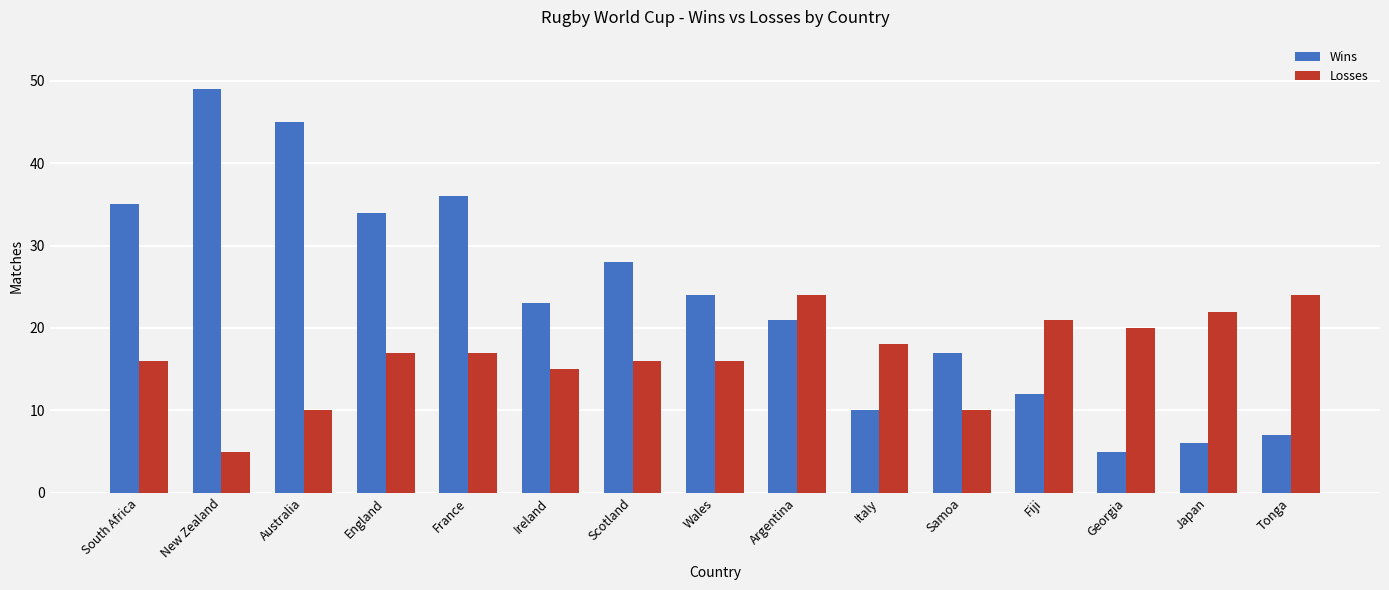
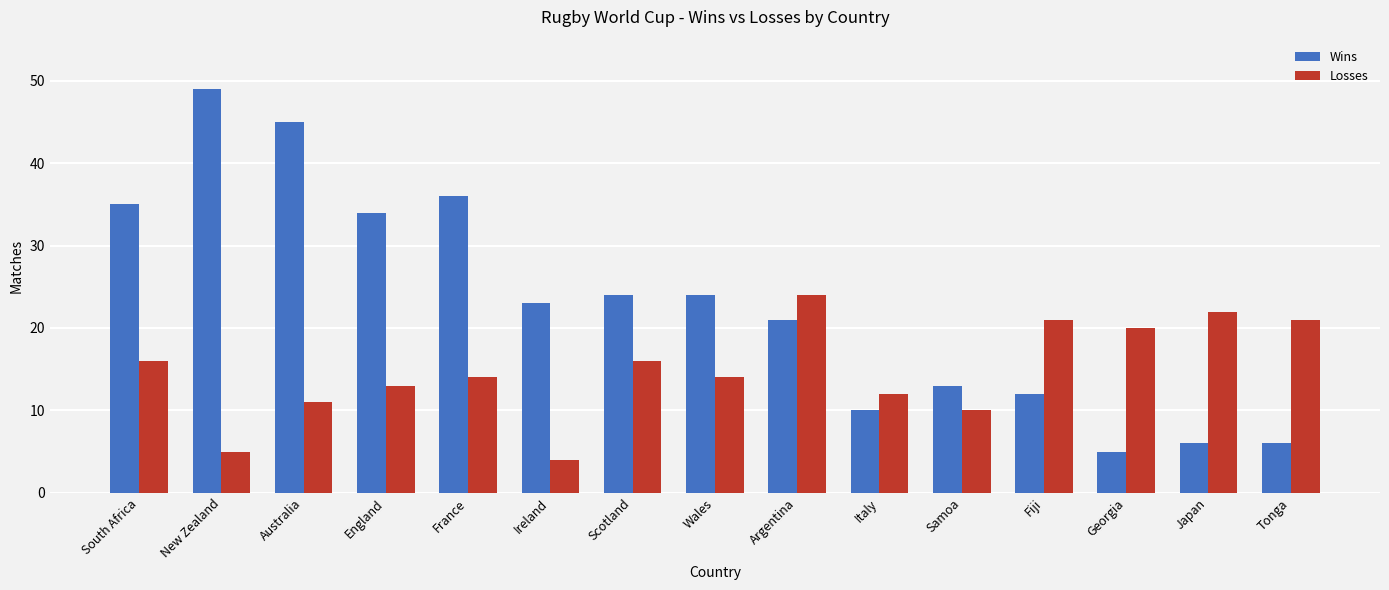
  {
    "Wins": {
      "South Africa": 35,
      "New Zealand": 49,
      "Australia": 45,
      "England": 34,
      "France": 36,
      "Ireland": 23,
-     "Scotland": 28,
+     "Scotland": 24,
      "Wales": 24,
      "Argentina": 21,
      "Italy": 10,
-     "Samoa": 17,
+     "Samoa": 13,
      "Fiji": 12,
      "Georgia": 5,
      "Japan": 6,
-     "Tonga": 7
+     "Tonga": 6
    },
    "Losses": {
      "South Africa": 16,
      "New Zealand": 5,
-     "Australia": 10,
-     "England": 17,
-     "France": 17,
-     "Ireland": 15,
+     "Australia": 11,
+     "England": 13,
+     "France": 14,
+     "Ireland": 4,
      "Scotland": 16,
-     "Wales": 16,
+     "Wales": 14,
      "Argentina": 24,
-     "Italy": 18,
+     "Italy": 12,
      "Samoa": 10,
      "Fiji": 21,
      "Georgia": 20,
      "Japan": 22,
-     "Tonga": 24
+     "Tonga": 21
    }
  }
